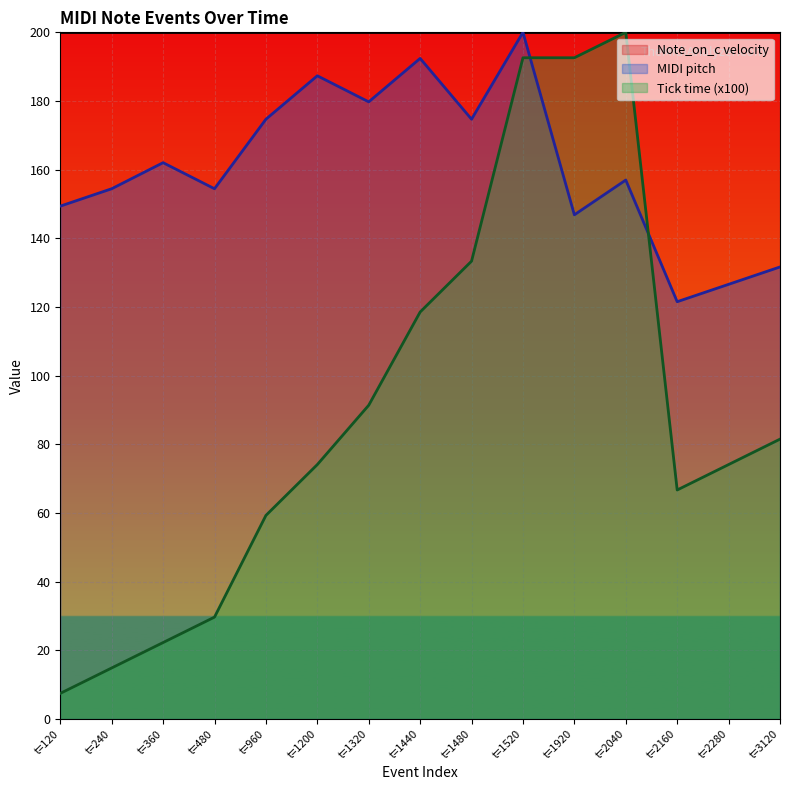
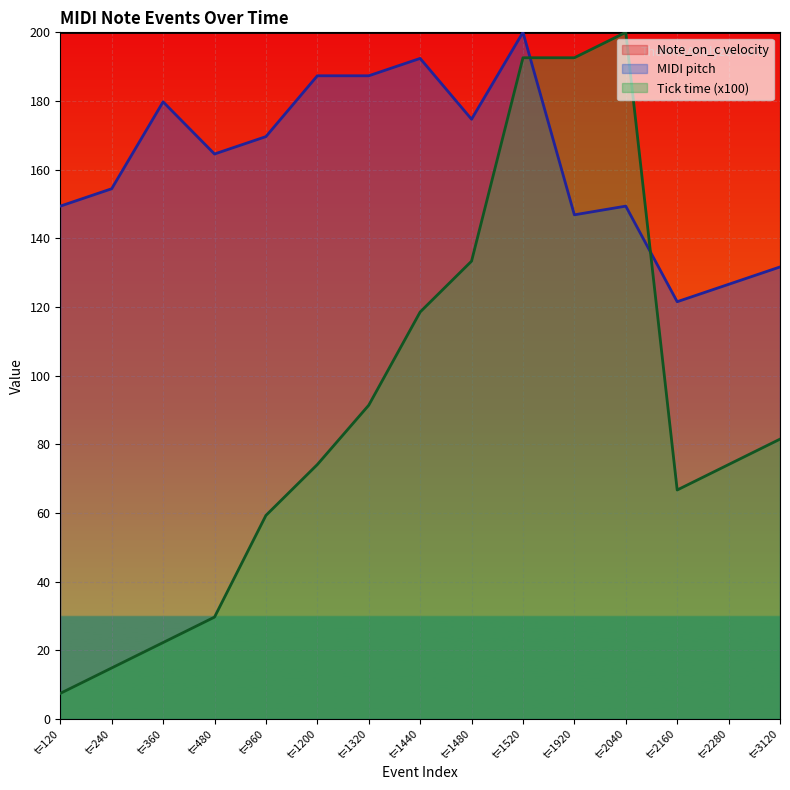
  {
    "Note_on_c velocity": {
      "t=120": 200,
      "t=240": 200,
      "t=360": 200,
      "t=480": 200,
      "t=960": 200,
      "t=1200": 200,
      "t=1320": 200,
      "t=1440": 200,
      "t=1480": 200,
      "t=1920": 200,
      "t=2160": 200,
      "t=2280": 200,
      "t=3120": 200
    },
    "MIDI pitch": {
      "t=120": 149,
      "t=240": 154,
-     "t=360": 162,
-     "t=480": 154,
-     "t=960": 175,
+     "t=360": 180,
+     "t=480": 165,
+     "t=960": 170,
      "t=1200": 187,
-     "t=1320": 180,
+     "t=1320": 187,
      "t=1440": 192,
      "t=1480": 175,
      "t=1920": 147,
-     "t=2040": 157,
+     "t=2040": 149,
      "t=2160": 122,
      "t=2280": 127,
      "t=3120": 132
    },
    "Tick time (x100)": {
      "t=120": 7,
      "t=240": 15,
      "t=360": 22,
      "t=480": 30,
      "t=960": 59,
      "t=1200": 74,
      "t=1320": 91,
      "t=1440": 119,
      "t=1480": 133,
      "t=1520": 193,
      "t=1920": 193,
      "t=2160": 67,
      "t=2280": 74,
      "t=3120": 81
    }
  }
